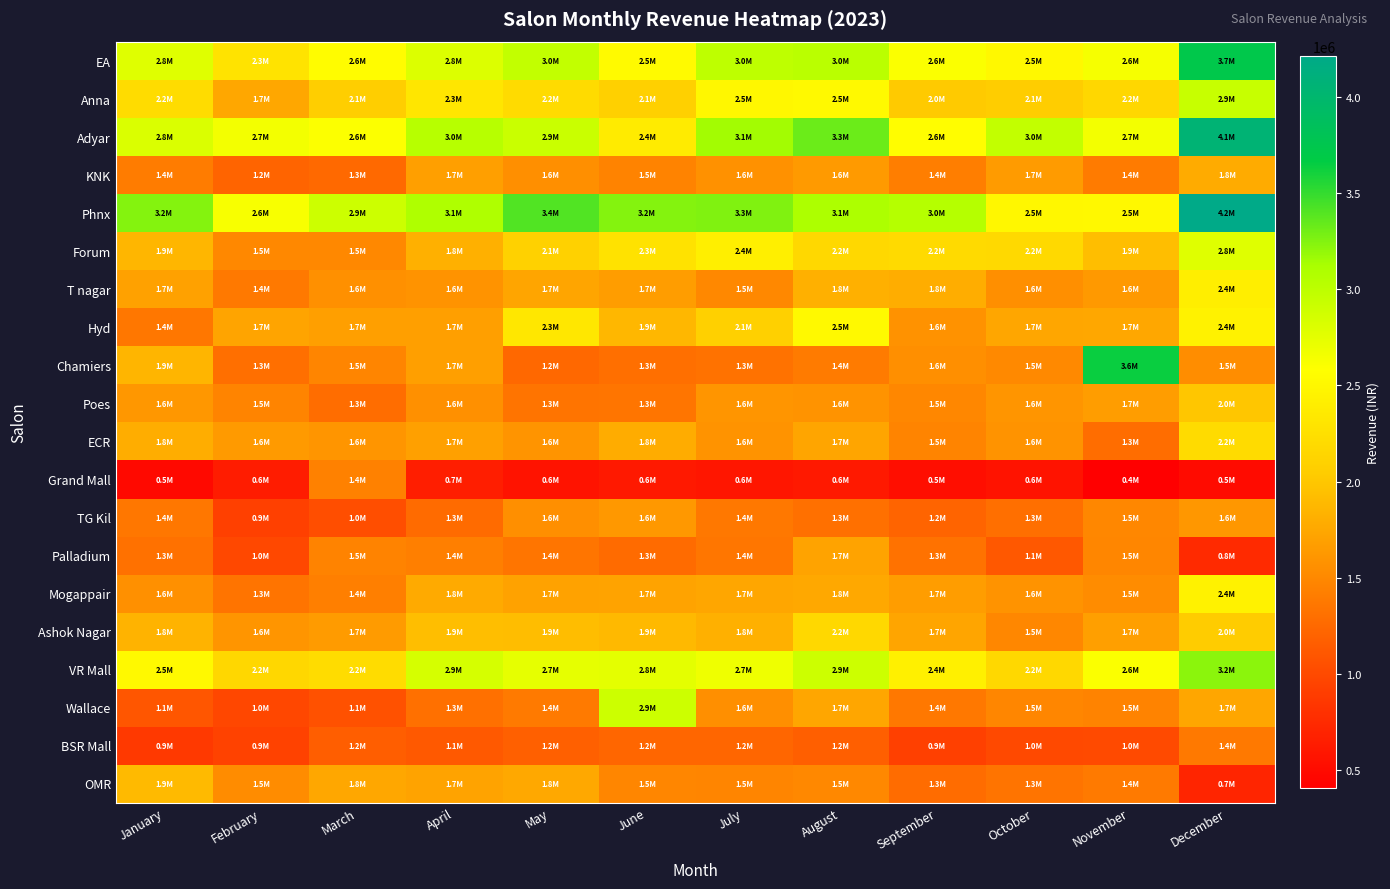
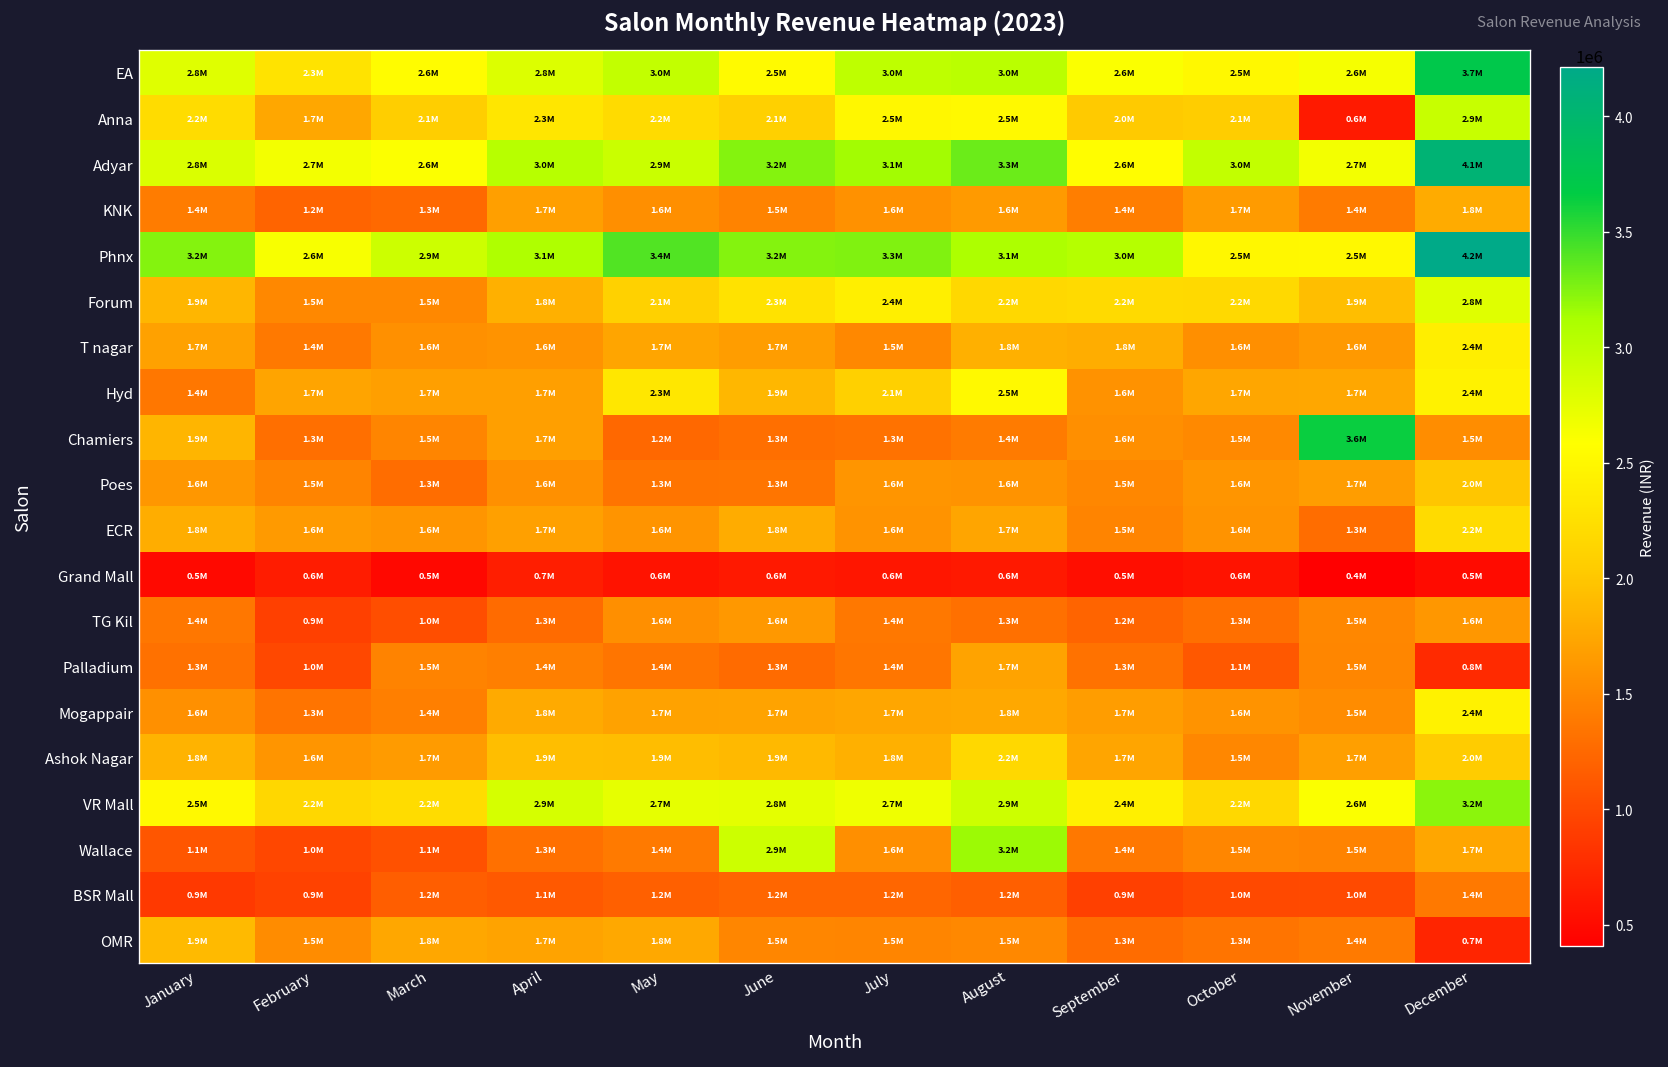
  {
    "Anna": {
      "January": "2.2M",
      "February": "1.7M",
      "March": "2.1M",
      "April": "2.3M",
      "May": "2.2M",
      "June": "2.1M",
      "July": "2.5M",
      "August": "2.5M",
      "September": "2.0M",
      "October": "2.1M",
-     "November": "2.2M",
+     "November": "0.6M",
      "December": "2.9M"
    },
    "Adyar": {
      "January": "2.8M",
      "February": "2.7M",
      "March": "2.6M",
      "April": "3.0M",
      "May": "2.9M",
-     "June": "2.4M",
+     "June": "3.2M",
      "July": "3.1M",
      "August": "3.3M",
      "September": "2.6M",
      "October": "3.0M",
      "November": "2.7M",
      "December": "4.1M"
    },
    "Grand Mall": {
      "January": "0.5M",
      "February": "0.6M",
-     "March": "1.4M",
+     "March": "0.5M",
      "April": "0.7M",
      "May": "0.6M",
      "June": "0.6M",
      "July": "0.6M",
      "August": "0.6M",
      "September": "0.5M",
      "October": "0.6M",
      "November": "0.4M",
      "December": "0.5M"
    },
    "Wallace": {
      "January": "1.1M",
      "February": "1.0M",
      "March": "1.1M",
      "April": "1.3M",
      "May": "1.4M",
      "June": "2.9M",
      "July": "1.6M",
-     "August": "1.7M",
+     "August": "3.2M",
      "September": "1.4M",
      "October": "1.5M",
      "November": "1.5M",
      "December": "1.7M"
    }
  }
